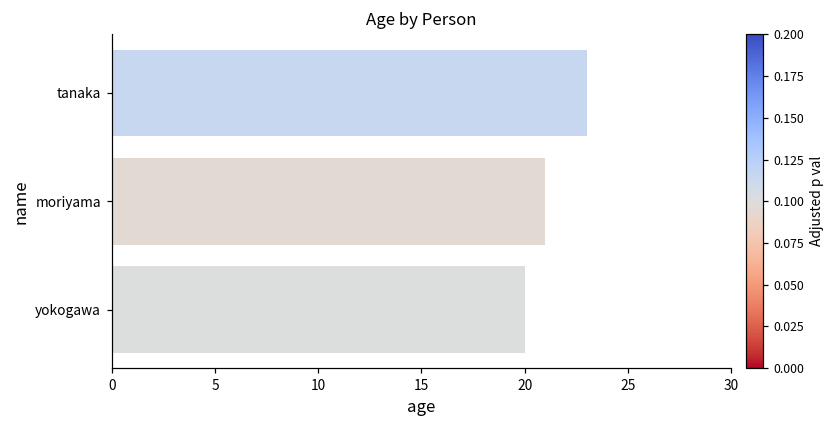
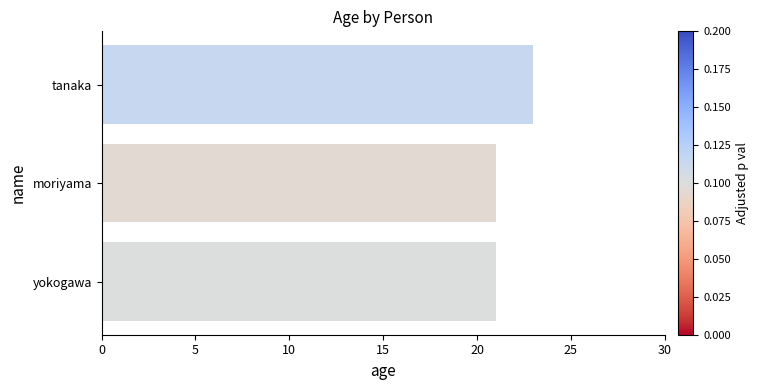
  {
    "tanaka": 23,
    "moriyama": 21,
-   "yokogawa": 20
+   "yokogawa": 21
  }
